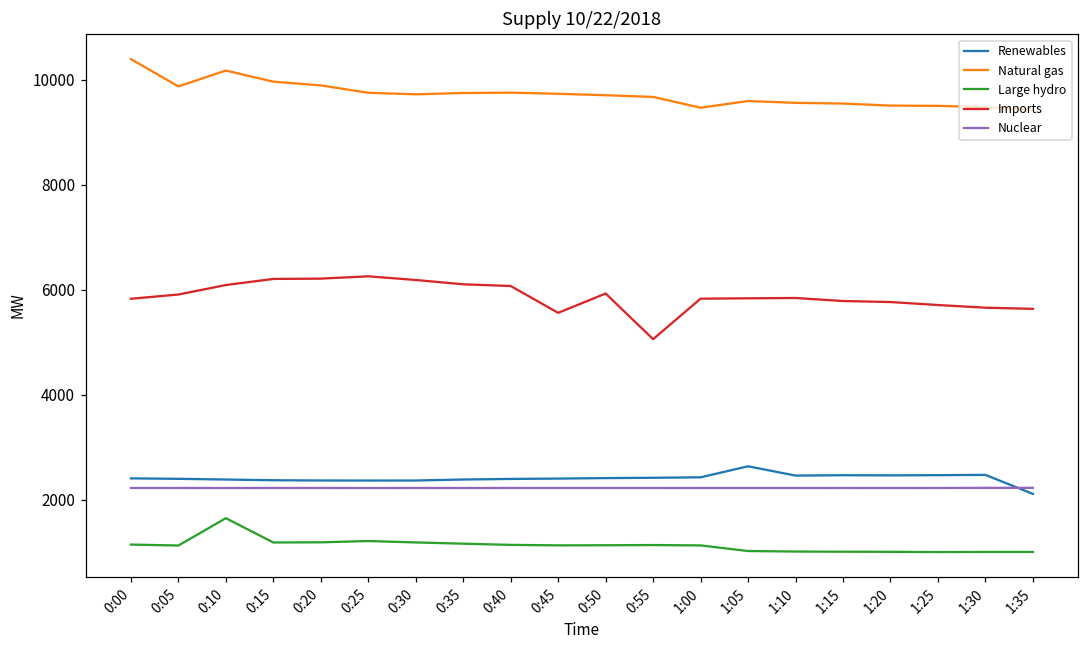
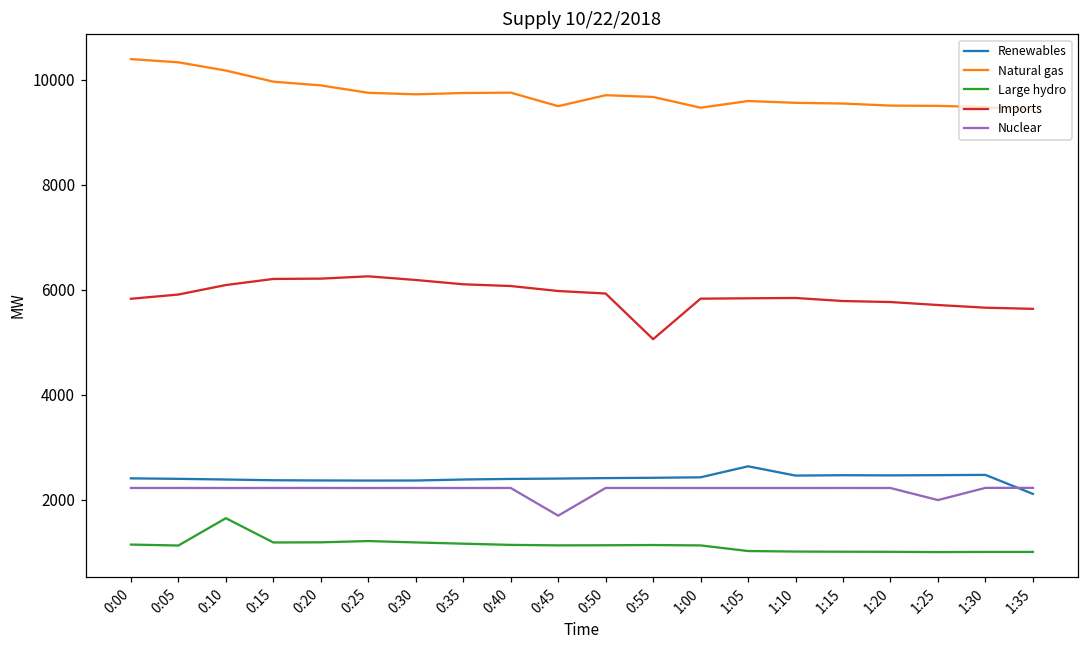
  {
    "Renewables": {
      "0:00": 2400,
      "0:05": 2400,
      "0:10": 2400,
      "0:15": 2400,
      "0:20": 2400,
      "0:25": 2400,
      "0:30": 2400,
      "0:35": 2400,
      "0:40": 2400,
      "0:45": 2400,
      "0:50": 2400,
      "0:55": 2400,
      "1:00": 2400,
      "1:05": 2600,
      "1:10": 2500,
      "1:15": 2500,
      "1:20": 2500,
      "1:25": 2500,
      "1:30": 2500,
      "1:35": 2100
    },
    "Natural gas": {
      "0:00": 10400,
-     "0:05": 9900,
+     "0:05": 10300,
      "0:10": 10200,
      "0:15": 10000,
      "0:20": 9900,
      "0:25": 9800,
      "0:30": 9700,
      "0:35": 9800,
      "0:40": 9800,
-     "0:45": 9700,
+     "0:45": 9500,
      "0:50": 9700,
      "0:55": 9700,
      "1:00": 9500,
      "1:05": 9600,
      "1:10": 9600,
      "1:15": 9600,
      "1:20": 9500,
      "1:25": 9500
    },
    "Large hydro": {
      "0:00": 1100,
      "0:05": 1100,
      "0:10": 1600,
      "0:15": 1200,
      "0:20": 1200,
      "0:25": 1200,
      "0:30": 1200,
      "0:35": 1200,
      "0:40": 1100,
      "0:45": 1100,
      "0:50": 1100,
      "0:55": 1100,
      "1:00": 1100,
      "1:05": 1000,
      "1:10": 1000,
      "1:15": 1000,
      "1:20": 1000,
      "1:25": 1000,
      "1:30": 1000,
      "1:35": 1000
    },
    "Imports": {
      "0:00": 5800,
      "0:05": 5900,
      "0:10": 6100,
      "0:15": 6200,
      "0:20": 6200,
      "0:25": 6300,
      "0:30": 6200,
      "0:35": 6100,
      "0:40": 6100,
-     "0:45": 5600,
+     "0:45": 6000,
      "0:50": 5900,
      "0:55": 5100,
      "1:00": 5800,
      "1:05": 5800,
      "1:10": 5800,
      "1:15": 5800,
      "1:20": 5800,
      "1:25": 5700,
      "1:30": 5700,
      "1:35": 5600
    },
    "Nuclear": {
      "0:00": 2200,
      "0:05": 2200,
      "0:10": 2200,
      "0:15": 2200,
      "0:20": 2200,
      "0:25": 2200,
      "0:30": 2200,
      "0:35": 2200,
      "0:40": 2200,
-     "0:45": 2200,
+     "0:45": 1700,
      "0:50": 2200,
      "0:55": 2200,
      "1:00": 2200,
      "1:05": 2200,
      "1:10": 2200,
      "1:15": 2200,
      "1:20": 2200,
-     "1:25": 2200,
+     "1:25": 2000,
      "1:30": 2200,
      "1:35": 2200
    }
  }
